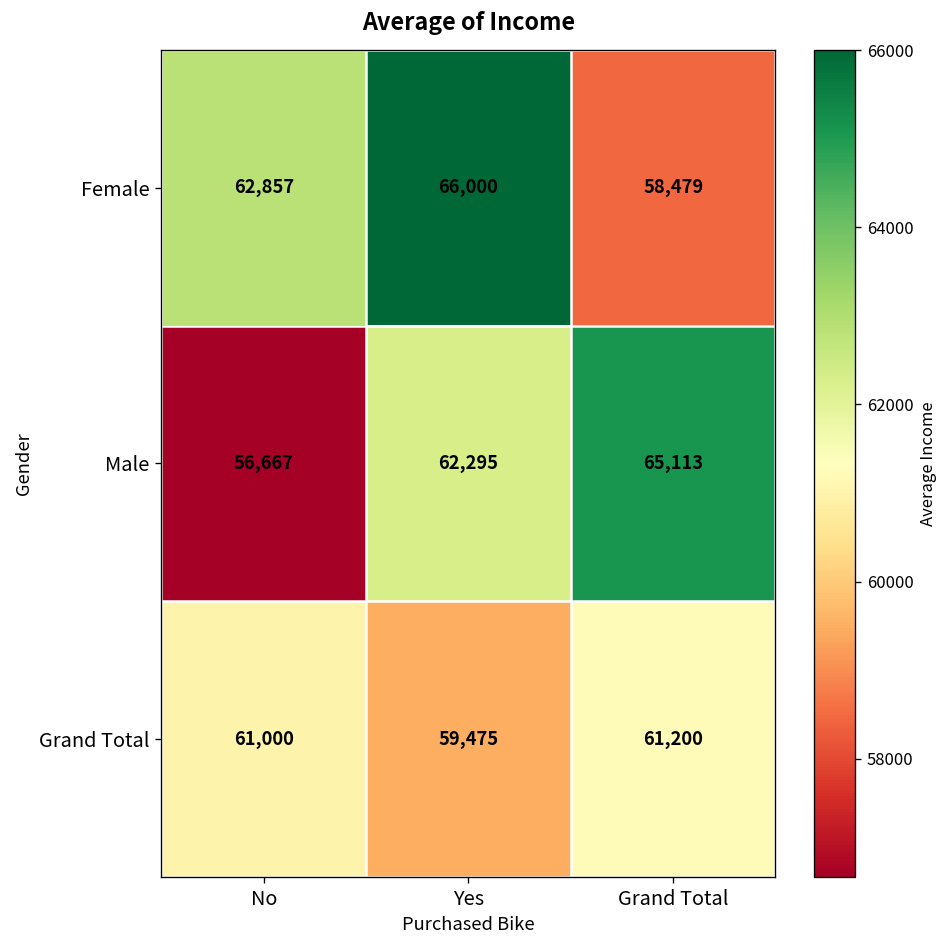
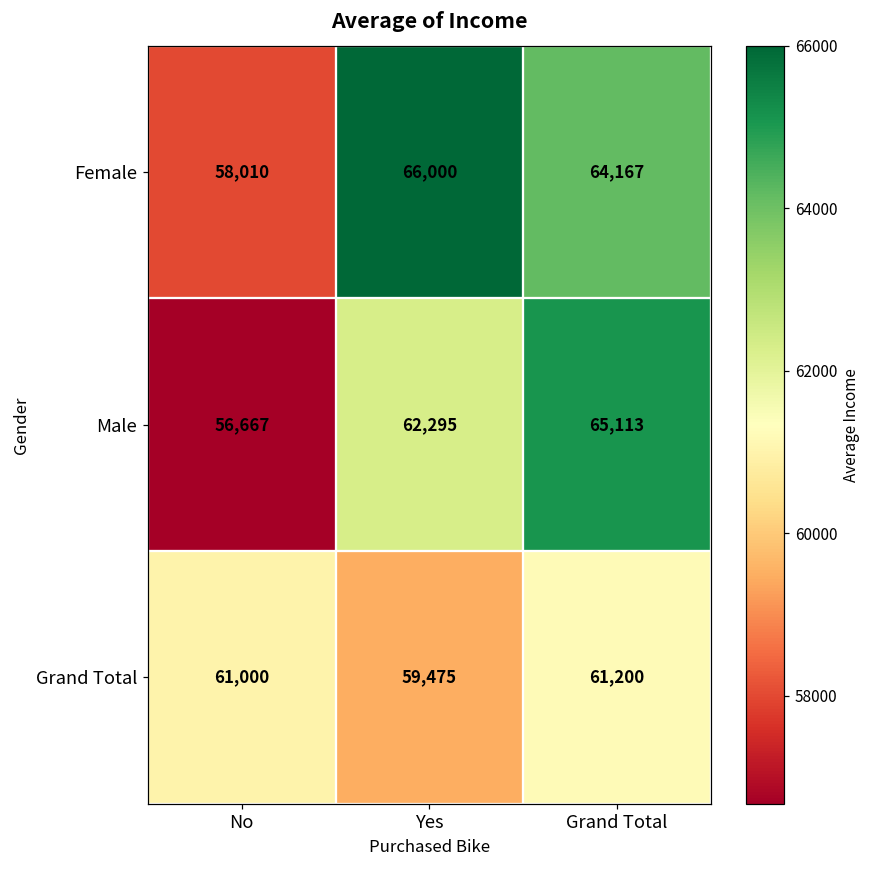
  {
    "Female": {
-     "No": "62,857",
+     "No": "58,010",
      "Yes": "66,000",
-     "Grand Total": "58,479"
+     "Grand Total": "64,167"
    },
    "Male": {
      "No": "56,667",
      "Yes": "62,295",
      "Grand Total": "65,113"
    },
    "Grand Total": {
      "No": "61,000",
      "Yes": "59,475",
      "Grand Total": "61,200"
    }
  }
